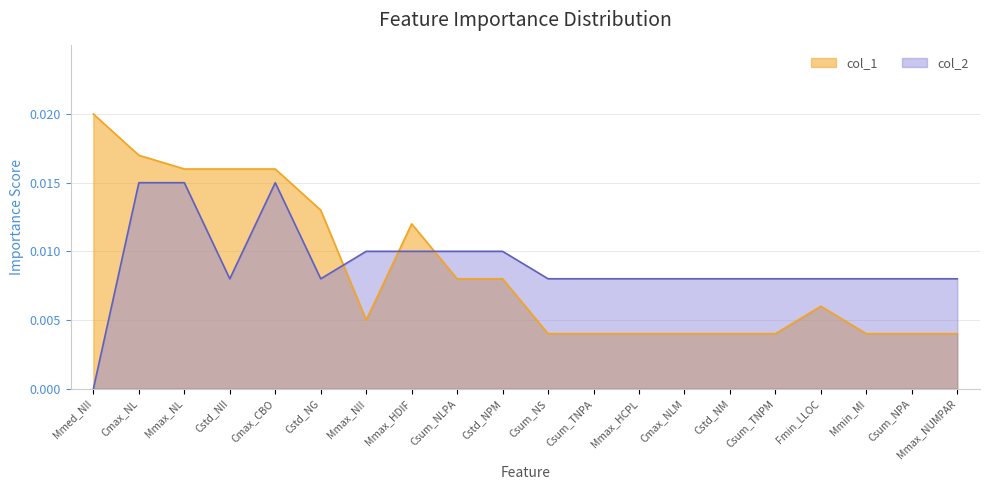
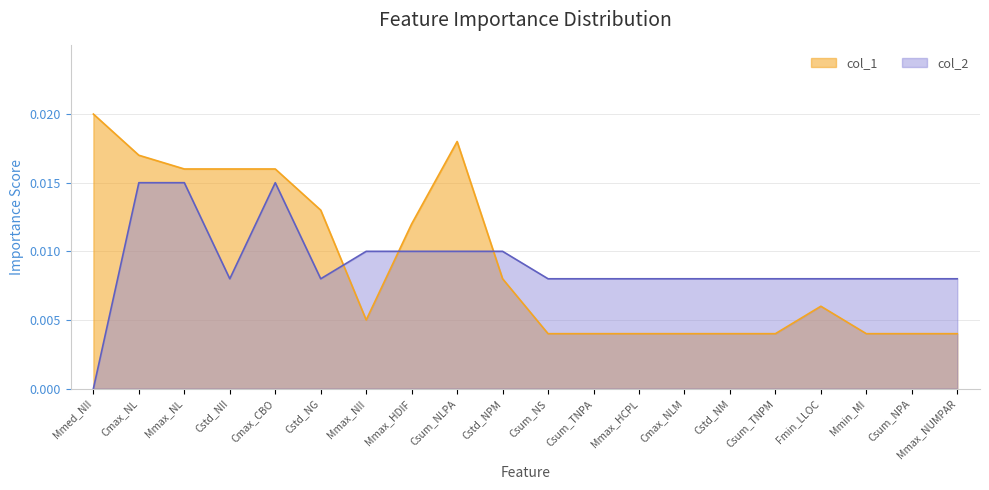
  {
    "col_1": {
      "Mmed_NII": 0.020,
      "Cmax_NL": 0.017,
      "Mmax_NL": 0.016,
      "Cstd_NII": 0.016,
      "Cmax_CBO": 0.016,
      "Cstd_NG": 0.013,
      "Mmax_NII": 0.005,
      "Mmax_HDIF": 0.012,
-     "Csum_NLPA": 0.008,
+     "Csum_NLPA": 0.018,
      "Cstd_NPM": 0.008,
      "Csum_NS": 0.004,
      "Csum_TNPA": 0.004,
      "Mmax_HCPL": 0.004,
      "Cmax_NLM": 0.004,
      "Cstd_NM": 0.004,
      "Csum_TNPM": 0.004,
      "Fmin_LLOC": 0.006,
      "Mmin_MI": 0.004,
      "Csum_NPA": 0.004,
      "Mmax_NUMPAR": 0.004
    },
    "col_2": {
      "Mmed_NII": 0.000,
      "Cmax_NL": 0.015,
      "Mmax_NL": 0.015,
      "Cstd_NII": 0.008,
      "Cmax_CBO": 0.015,
      "Cstd_NG": 0.008,
      "Mmax_NII": 0.010,
      "Mmax_HDIF": 0.010,
      "Csum_NLPA": 0.010,
      "Cstd_NPM": 0.010,
      "Csum_NS": 0.008,
      "Csum_TNPA": 0.008,
      "Mmax_HCPL": 0.008,
      "Cmax_NLM": 0.008,
      "Cstd_NM": 0.008,
      "Csum_TNPM": 0.008,
      "Fmin_LLOC": 0.008,
      "Mmin_MI": 0.008,
      "Csum_NPA": 0.008,
      "Mmax_NUMPAR": 0.008
    }
  }
